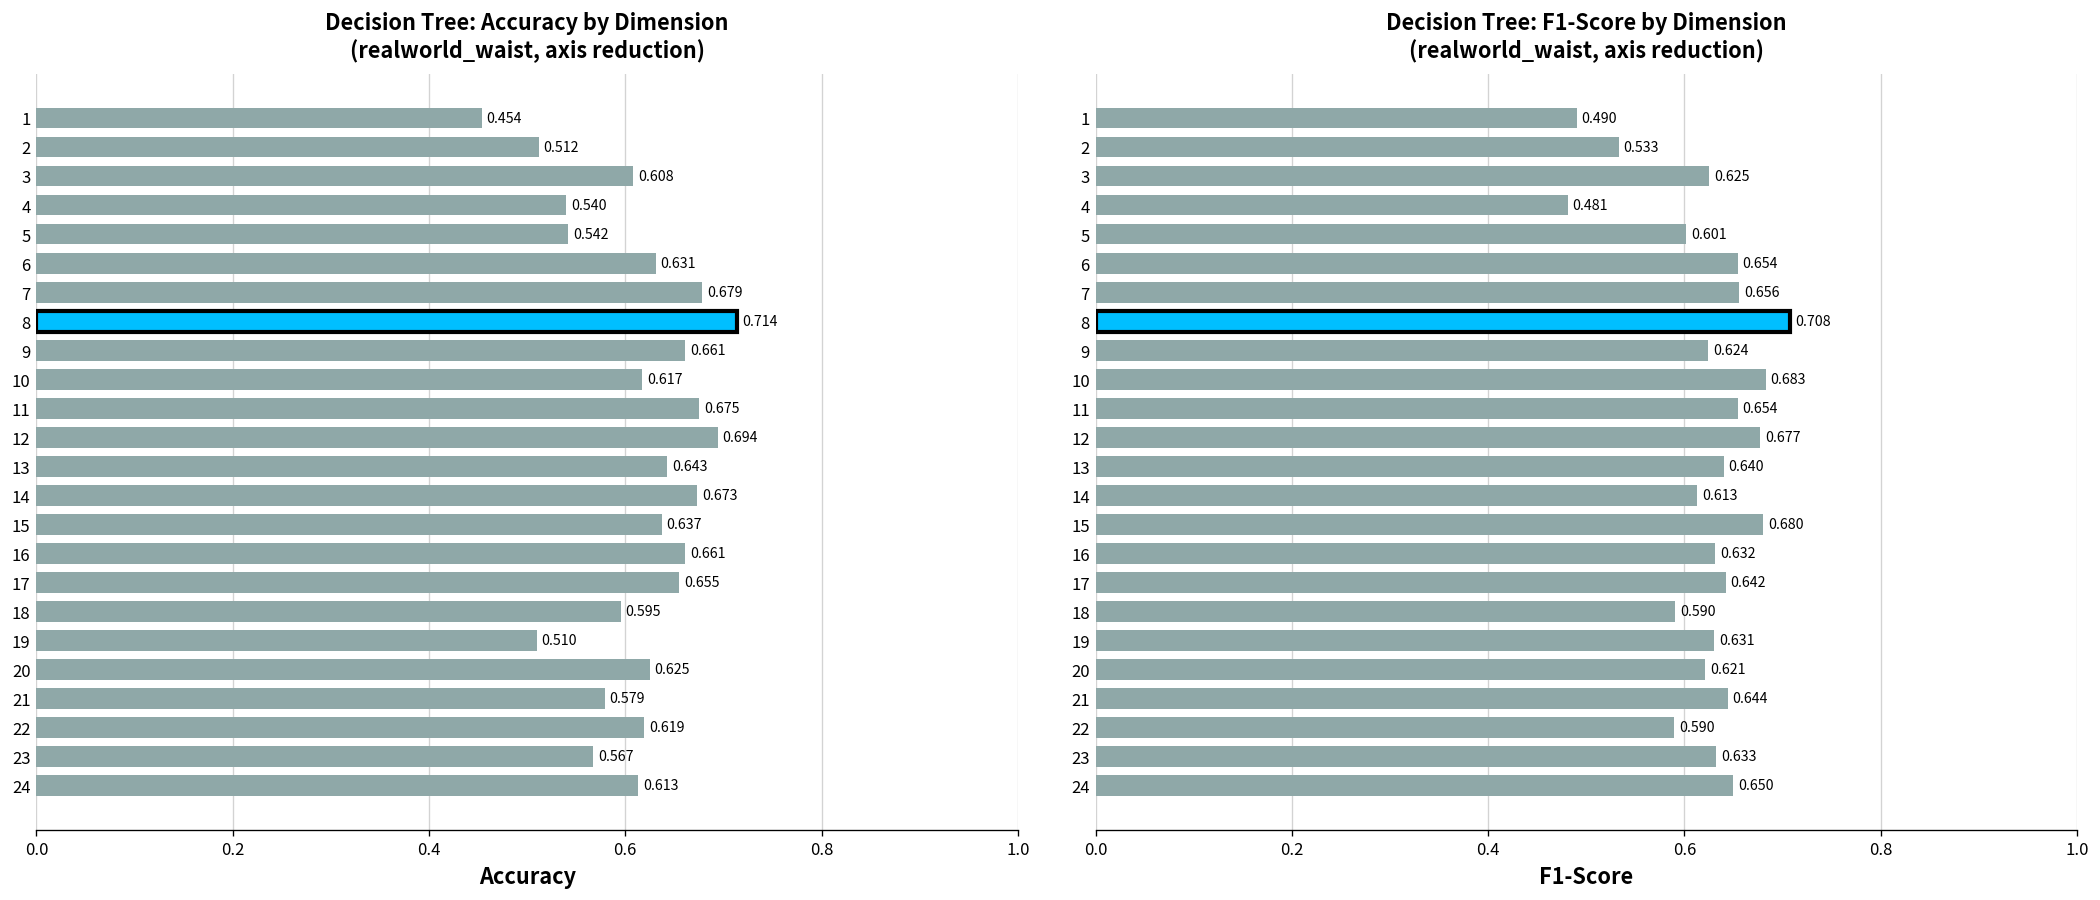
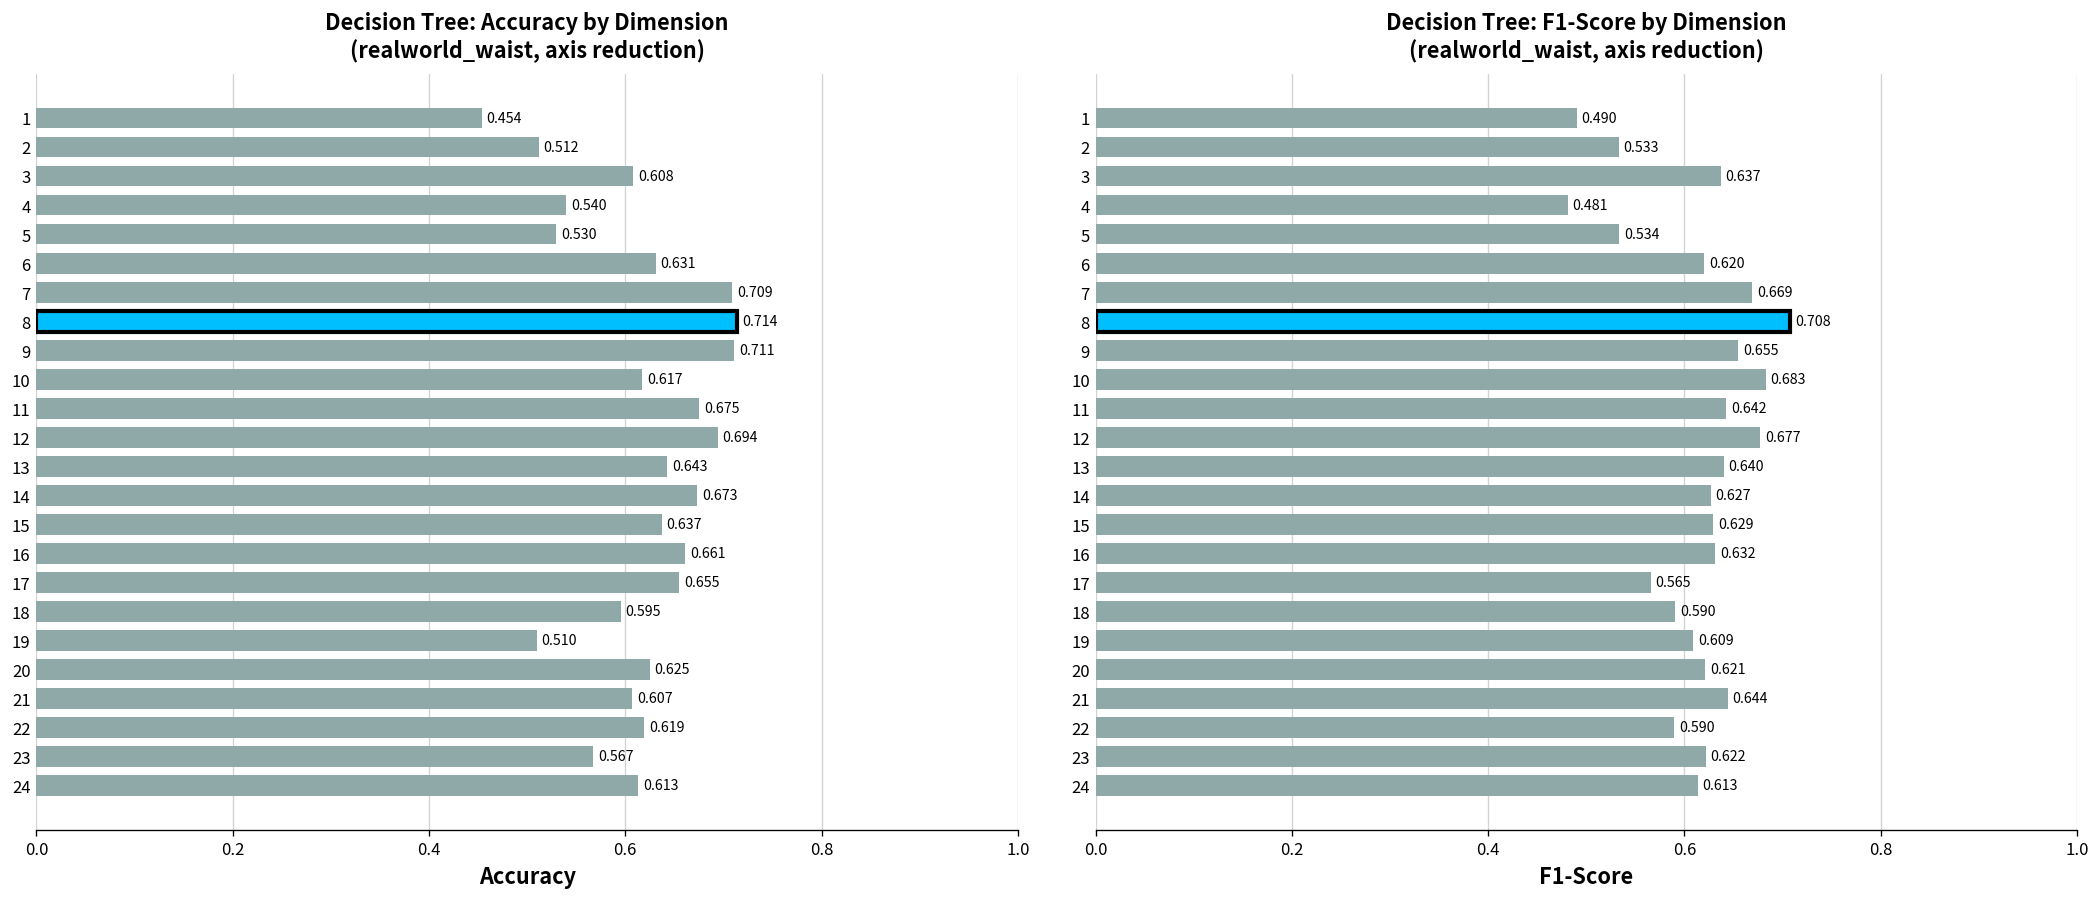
  {
    "Decision Tree: Accuracy by Dimension (realworld_waist, axis reduction)": {
      "1": 0.454,
      "2": 0.512,
      "3": 0.608,
      "4": 0.540,
-     "5": 0.542,
+     "5": 0.530,
      "6": 0.631,
-     "7": 0.679,
+     "7": 0.709,
      "8": 0.714,
-     "9": 0.661,
+     "9": 0.711,
      "10": 0.617,
      "11": 0.675,
      "12": 0.694,
      "13": 0.643,
      "14": 0.673,
      "15": 0.637,
      "16": 0.661,
      "17": 0.655,
      "18": 0.595,
      "19": 0.510,
      "20": 0.625,
-     "21": 0.579,
+     "21": 0.607,
      "22": 0.619,
      "23": 0.567,
      "24": 0.613
    },
    "Decision Tree: F1-Score by Dimension (realworld_waist, axis reduction)": {
      "1": 0.490,
      "2": 0.533,
-     "3": 0.625,
+     "3": 0.637,
      "4": 0.481,
-     "5": 0.601,
-     "6": 0.654,
-     "7": 0.656,
+     "5": 0.534,
+     "6": 0.620,
+     "7": 0.669,
      "8": 0.708,
-     "9": 0.624,
+     "9": 0.655,
      "10": 0.683,
-     "11": 0.654,
+     "11": 0.642,
      "12": 0.677,
      "13": 0.640,
-     "14": 0.613,
-     "15": 0.680,
+     "14": 0.627,
+     "15": 0.629,
      "16": 0.632,
-     "17": 0.642,
+     "17": 0.565,
      "18": 0.590,
-     "19": 0.631,
+     "19": 0.609,
      "20": 0.621,
      "21": 0.644,
      "22": 0.590,
-     "23": 0.633,
-     "24": 0.650
+     "23": 0.622,
+     "24": 0.613
    }
  }
